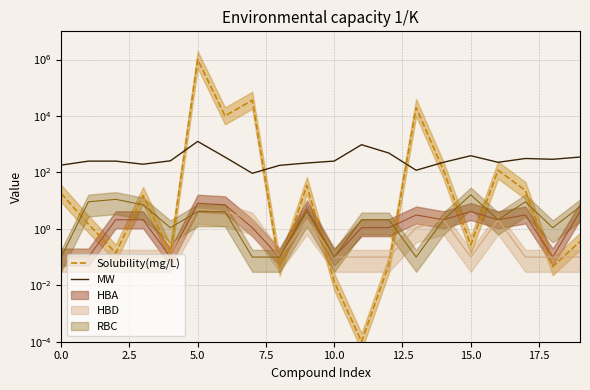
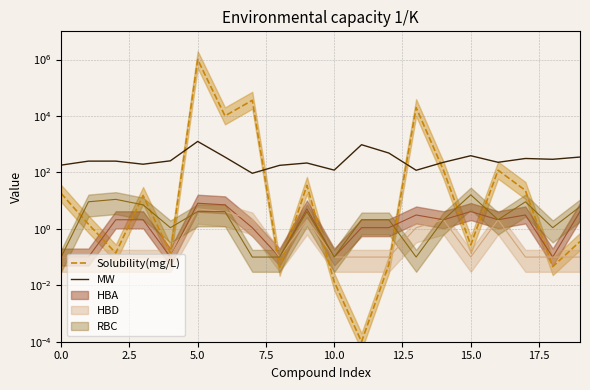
  {
    "MW": {
      "0.0": 200,
      "5.0": 1000,
-     "10.0": 300,
+     "10.0": 120,
      "15.0": 400
    }
  }
